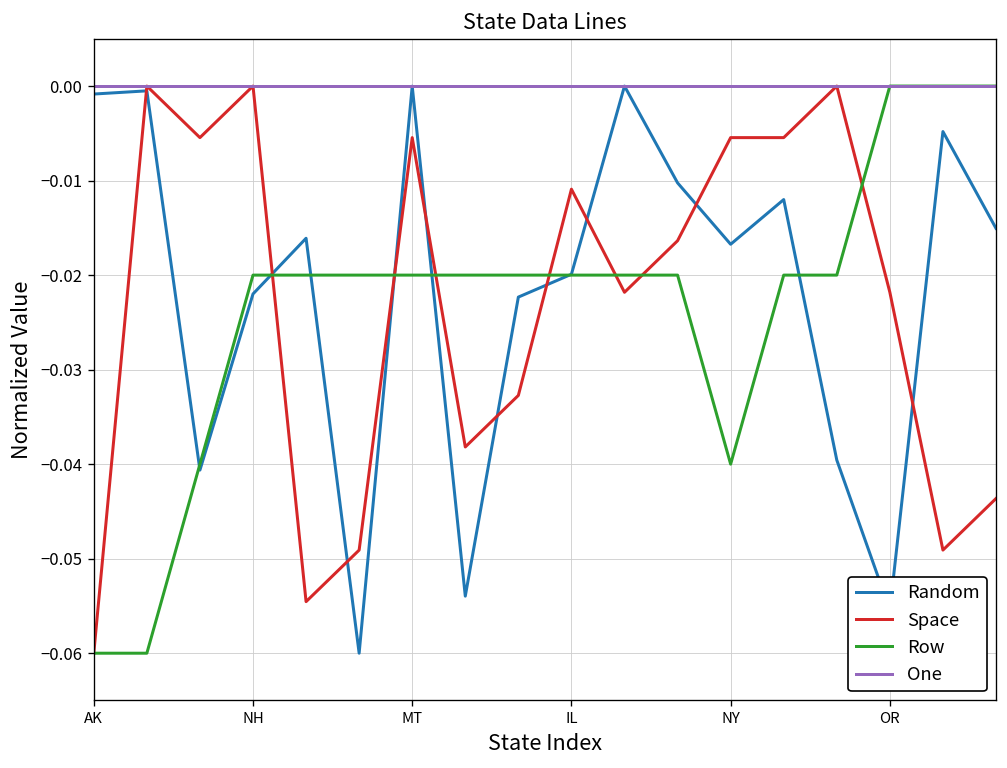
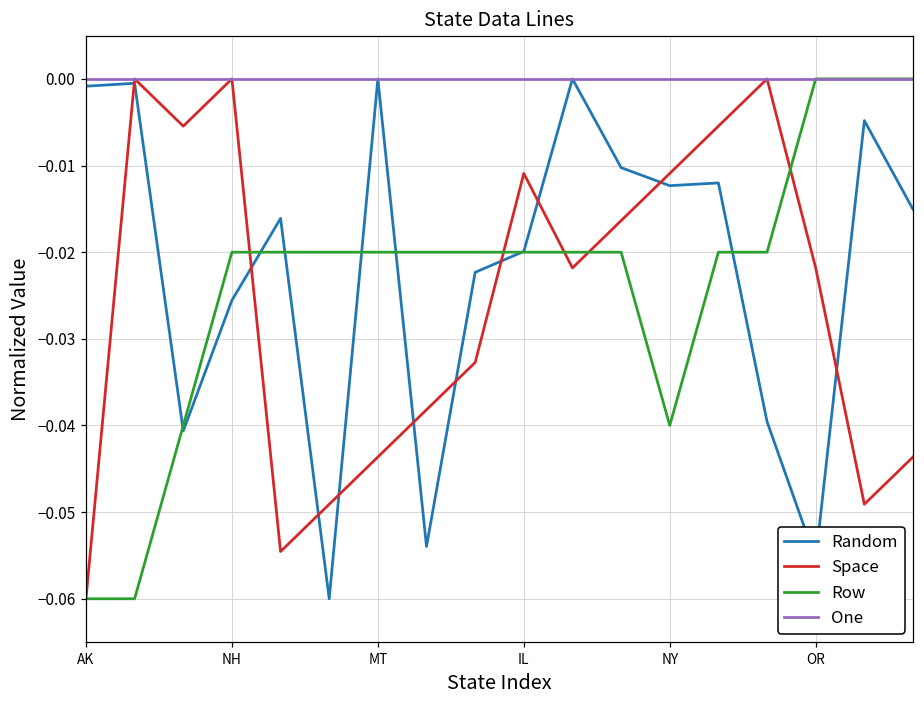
  {
    "Random": {
      "AK": -0.001,
-     "NH": -0.022,
-     "NY": -0.017
+     "NH": -0.026,
+     "NY": -0.012
    },
    "Space": {
-     "MT": -0.005,
+     "MT": -0.044,
      "IL": -0.011,
-     "NY": -0.005,
+     "NY": -0.011,
      "OR": -0.022
    },
    "Row": {
      "NH": -0.020,
      "MT": -0.020,
      "NY": -0.040
    },
    "One": {
      "AK": 0.000,
      "IL": 0.000,
      "NY": 0.000
    }
  }
